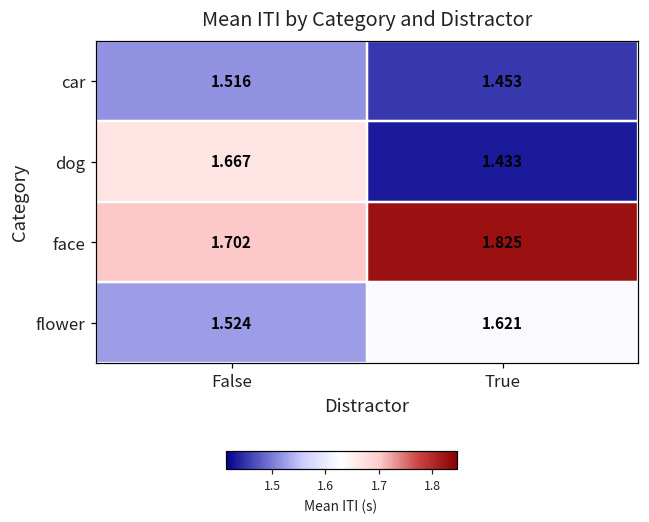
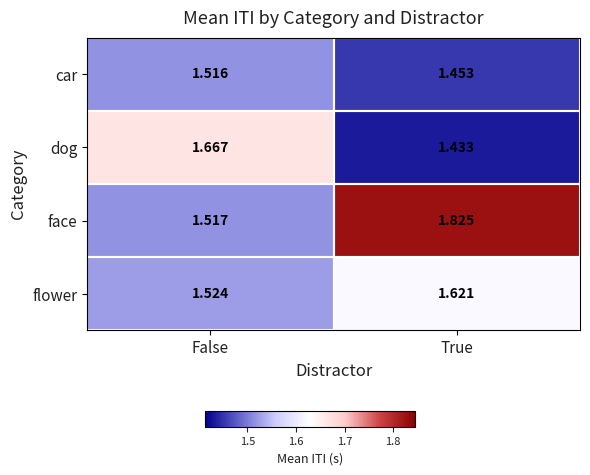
  {
    "car": {
      "False": 1.516,
      "True": 1.453
    },
    "dog": {
      "False": 1.667,
      "True": 1.433
    },
    "face": {
-     "False": 1.702,
+     "False": 1.517,
      "True": 1.825
    },
    "flower": {
      "False": 1.524,
      "True": 1.621
    }
  }
